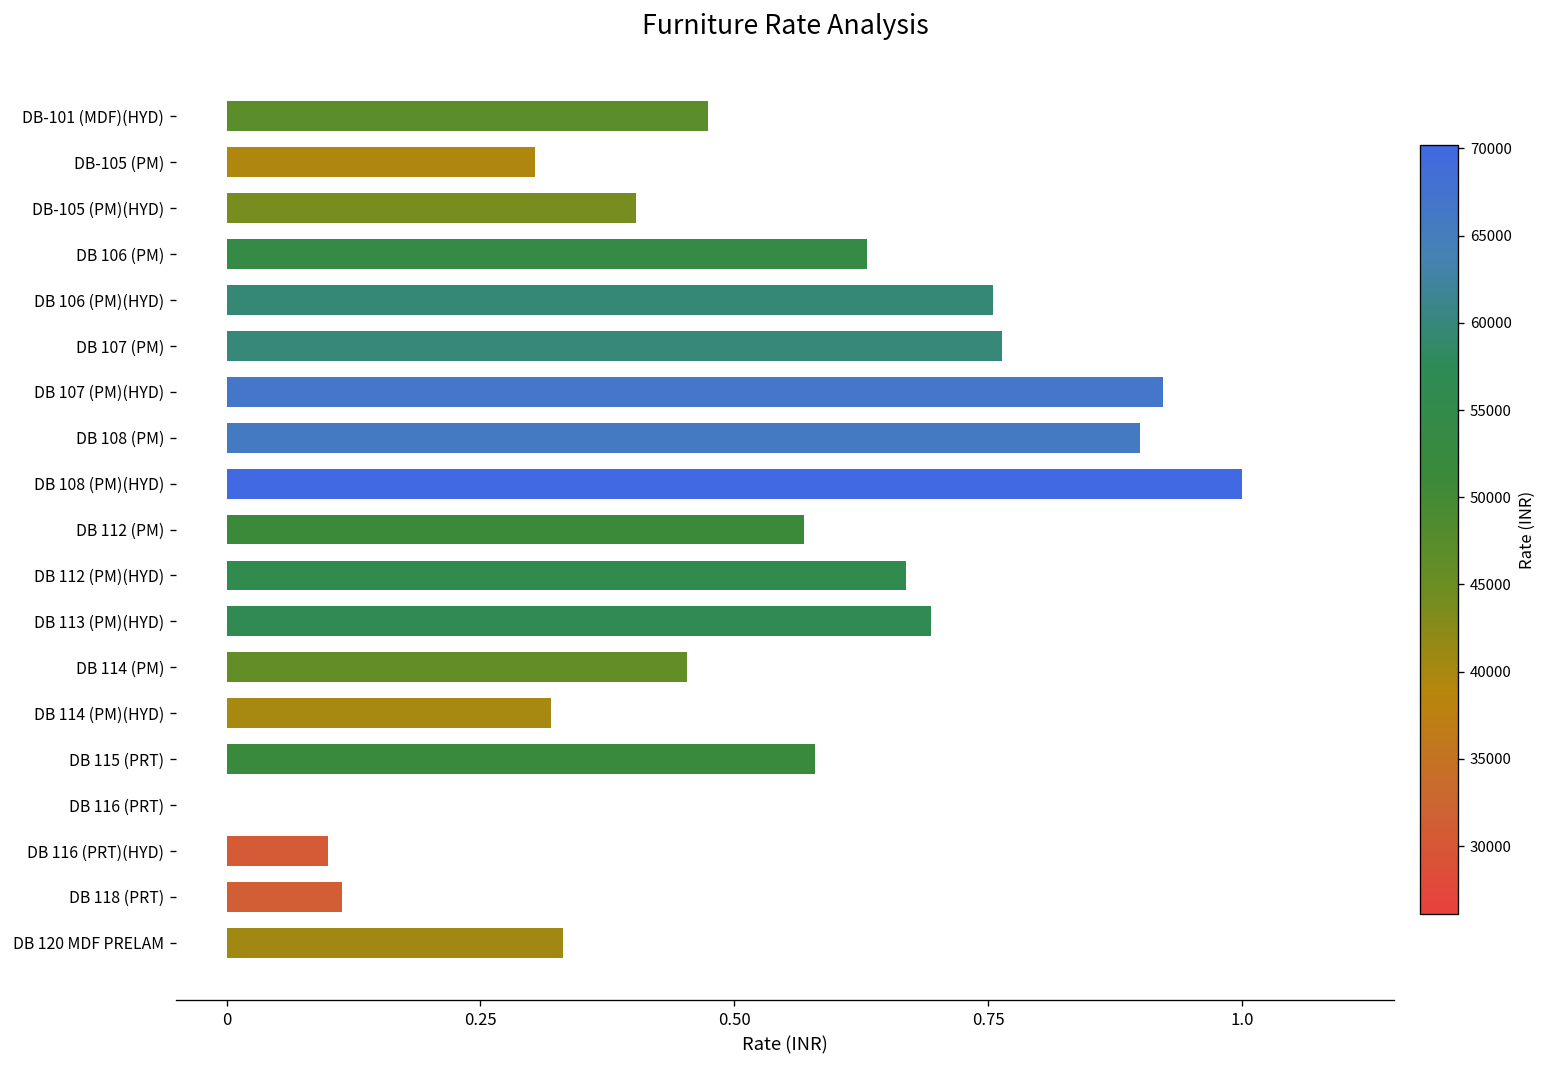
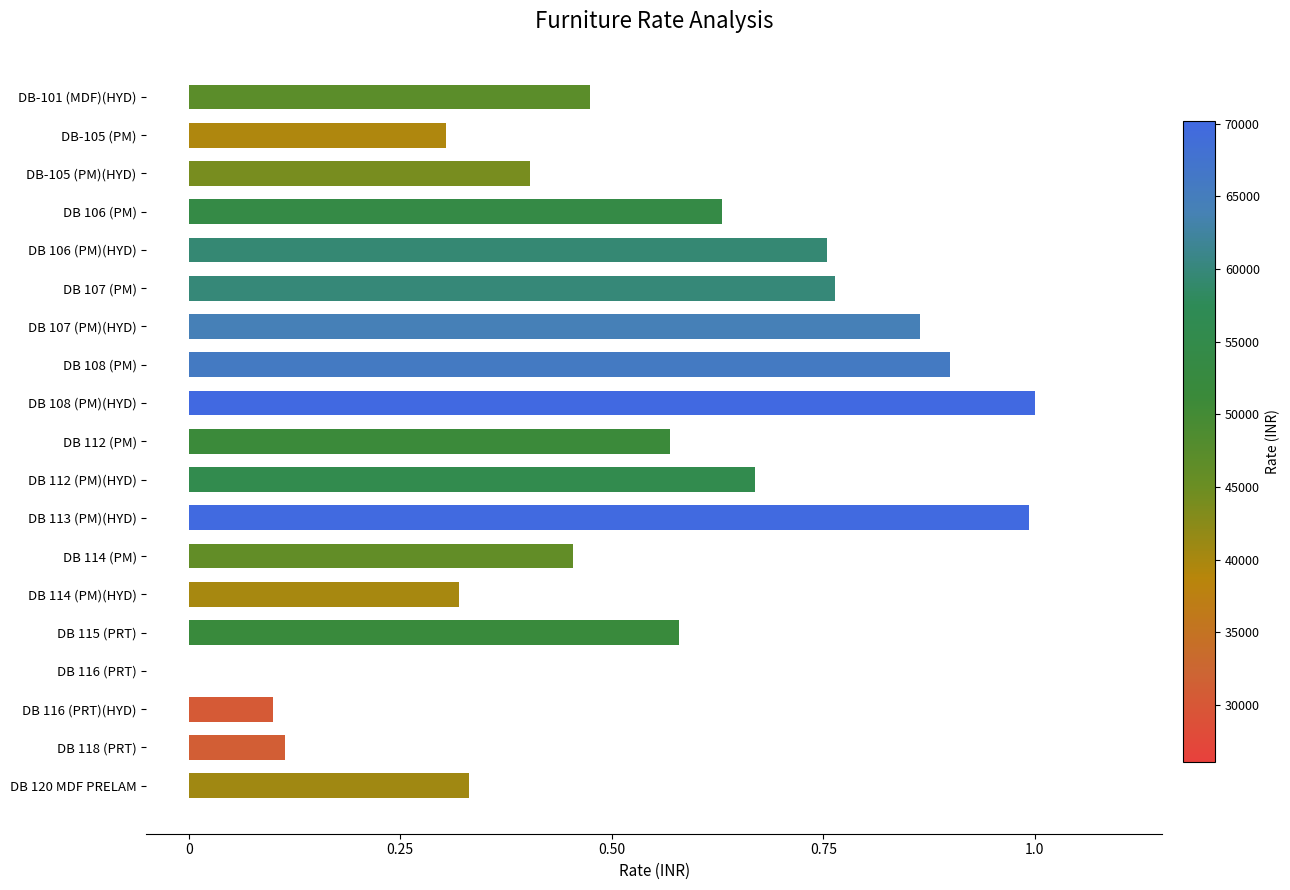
  {
    "DB-101 (MDF)(HYD)": 0.47,
    "DB-105 (PM)": 0.30,
    "DB-105 (PM)(HYD)": 0.40,
    "DB 106 (PM)": 0.63,
    "DB 106 (PM)(HYD)": 0.75,
    "DB 107 (PM)": 0.76,
-   "DB 107 (PM)(HYD)": 0.92,
+   "DB 107 (PM)(HYD)": 0.86,
    "DB 108 (PM)": 0.90,
    "DB 108 (PM)(HYD)": 1.00,
    "DB 112 (PM)": 0.57,
    "DB 112 (PM)(HYD)": 0.67,
-   "DB 113 (PM)(HYD)": 0.69,
+   "DB 113 (PM)(HYD)": 0.99,
    "DB 114 (PM)": 0.45,
    "DB 114 (PM)(HYD)": 0.32,
    "DB 115 (PRT)": 0.58,
    "DB 116 (PRT)": 0.00,
    "DB 116 (PRT)(HYD)": 0.10,
    "DB 118 (PRT)": 0.11,
    "DB 120 MDF PRELAM": 0.33
  }
